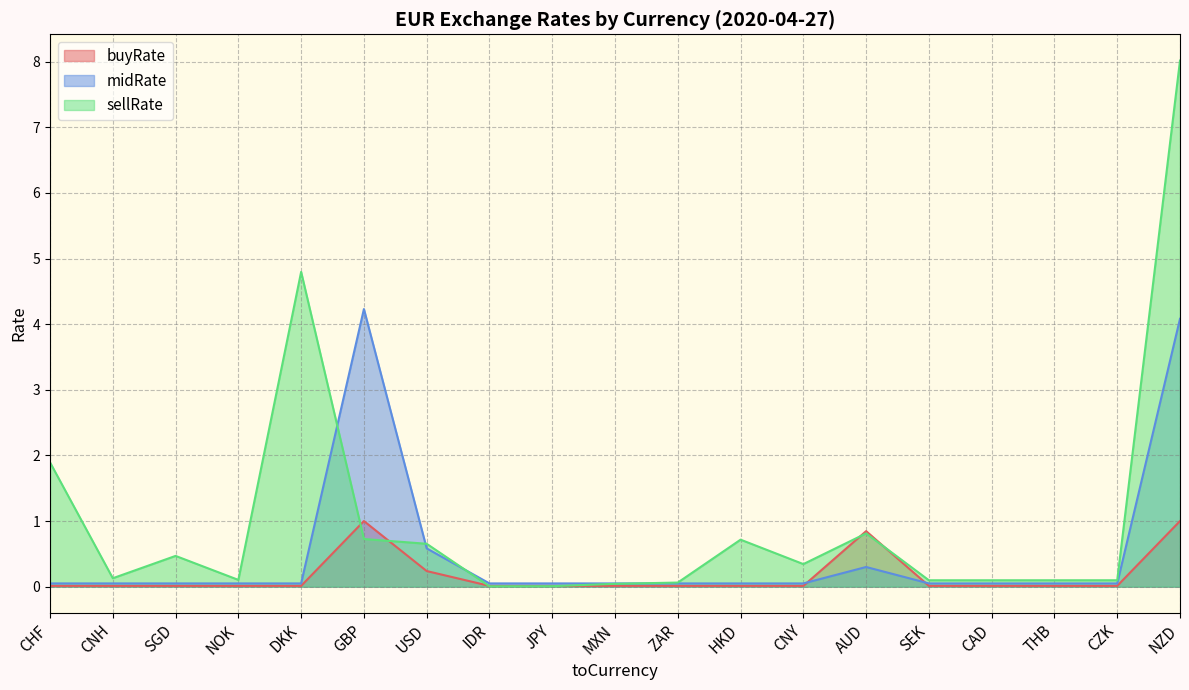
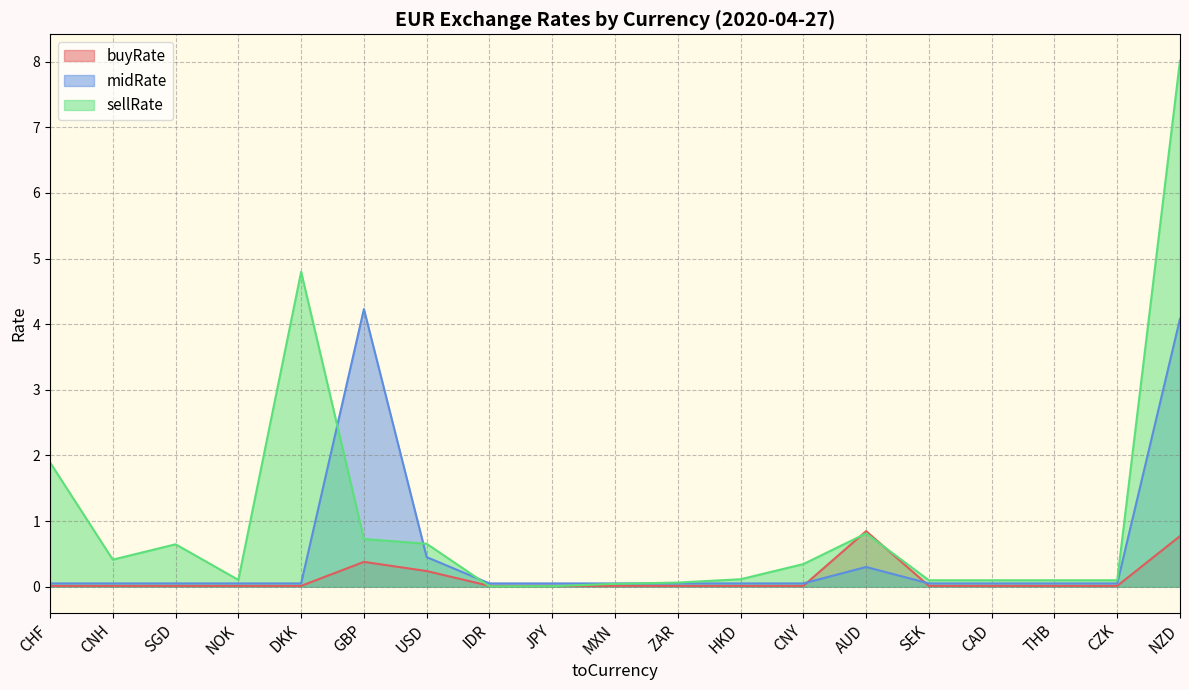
  {
    "buyRate": {
-     "GBP": 1.0,
+     "GBP": 0.4,
      "USD": 0.2,
-     "NZD": 1.0
+     "NZD": 0.8
    },
    "midRate": {
      "GBP": 4.2,
-     "USD": 0.6,
+     "USD": 0.5,
      "AUD": 0.3,
      "NZD": 4.1
    },
    "sellRate": {
      "CHF": 1.9,
-     "CNH": 0.1,
-     "SGD": 0.5,
+     "CNH": 0.4,
+     "SGD": 0.6,
      "NOK": 0.1,
      "DKK": 4.8,
      "GBP": 0.7,
      "USD": 0.7,
-     "HKD": 0.7,
+     "HKD": 0.1,
      "CNY": 0.3,
      "SEK": 0.1,
      "CAD": 0.1,
      "THB": 0.1,
      "CZK": 0.1,
      "NZD": 8.0
    }
  }
